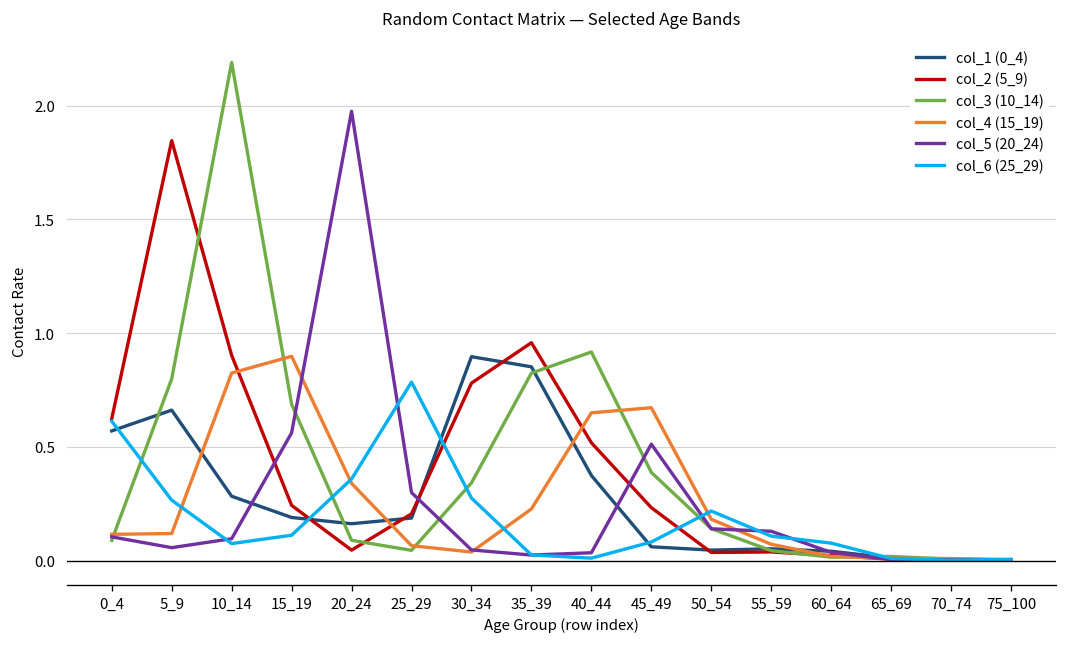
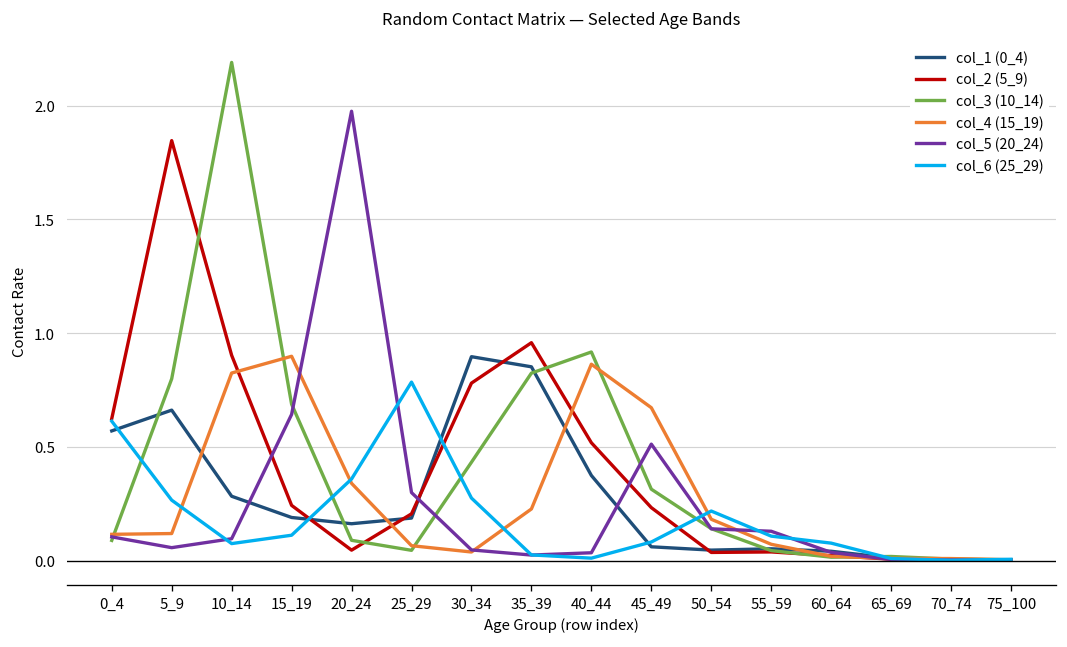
  {
    "col_1 (0_4)": {
      "0_4": 0.57,
      "5_9": 0.66,
      "10_14": 0.28,
      "15_19": 0.19,
      "20_24": 0.16,
      "25_29": 0.19,
      "30_34": 0.90,
      "35_39": 0.85,
      "40_44": 0.37,
      "45_49": 0.06
    },
    "col_2 (5_9)": {
      "5_9": 1.85,
      "10_14": 0.90,
      "15_19": 0.24,
      "20_24": 0.05,
      "25_29": 0.21,
      "30_34": 0.78,
      "35_39": 0.96,
      "40_44": 0.52,
      "45_49": 0.23
    },
    "col_3 (10_14)": {
      "0_4": 0.09,
      "5_9": 0.80,
      "10_14": 2.19,
      "15_19": 0.69,
      "20_24": 0.09,
      "25_29": 0.05,
-     "30_34": 0.34,
+     "30_34": 0.43,
      "35_39": 0.82,
      "40_44": 0.92,
-     "45_49": 0.39
+     "45_49": 0.31
    },
    "col_4 (15_19)": {
      "5_9": 0.12,
      "10_14": 0.82,
      "15_19": 0.90,
      "20_24": 0.34,
      "25_29": 0.07,
      "35_39": 0.23,
-     "40_44": 0.65,
+     "40_44": 0.86,
      "45_49": 0.67,
      "50_54": 0.18,
      "55_59": 0.07
    },
    "col_5 (20_24)": {
      "5_9": 0.06,
      "10_14": 0.10,
-     "15_19": 0.56,
+     "15_19": 0.64,
      "20_24": 1.98,
      "25_29": 0.30,
      "40_44": 0.03,
      "45_49": 0.51,
      "55_59": 0.13
    },
    "col_6 (25_29)": {
      "5_9": 0.27,
      "10_14": 0.07,
      "15_19": 0.11,
      "20_24": 0.36,
      "25_29": 0.78,
      "30_34": 0.27,
      "40_44": 0.01,
      "45_49": 0.08,
      "50_54": 0.22,
      "55_59": 0.11,
      "60_64": 0.08
    }
  }
